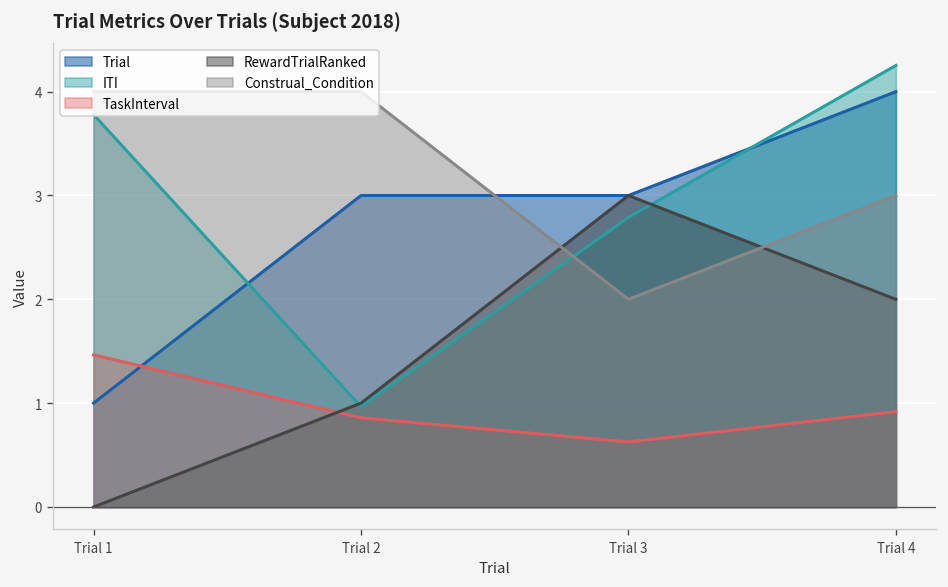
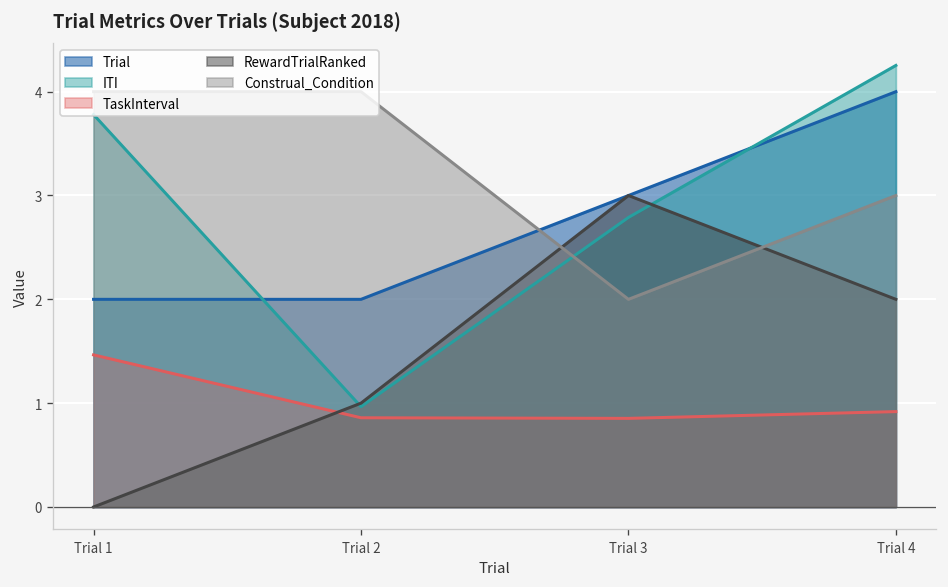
  {
    "Trial": {
-     "Trial 1": 1,
-     "Trial 2": 3,
+     "Trial 1": 2,
+     "Trial 2": 2,
      "Trial 4": 4
    },
    "ITI": {
      "Trial 1": 3.8,
      "Trial 2": 1.0,
      "Trial 3": 2.8,
      "Trial 4": 4.3
    },
    "TaskInterval": {
      "Trial 1": 1.5,
      "Trial 2": 0.9,
-     "Trial 3": 0.6,
+     "Trial 3": 0.9,
      "Trial 4": 0.9
    },
    "RewardTrialRanked": {
      "Trial 1": 0.0,
      "Trial 2": 1.0,
      "Trial 4": 2.0
    },
    "Construal_Condition": {
      "Trial 3": 2.0,
      "Trial 4": 3.0
    }
  }
